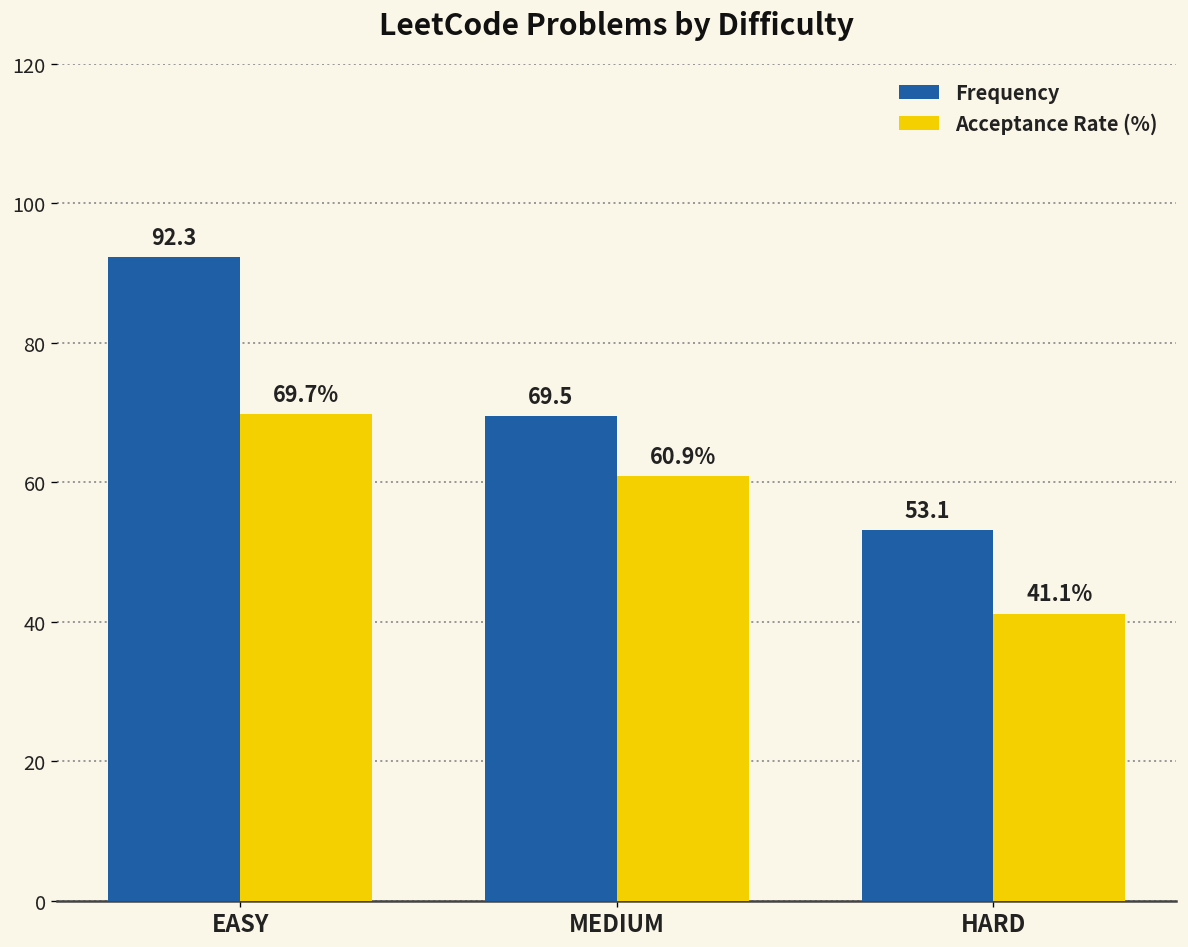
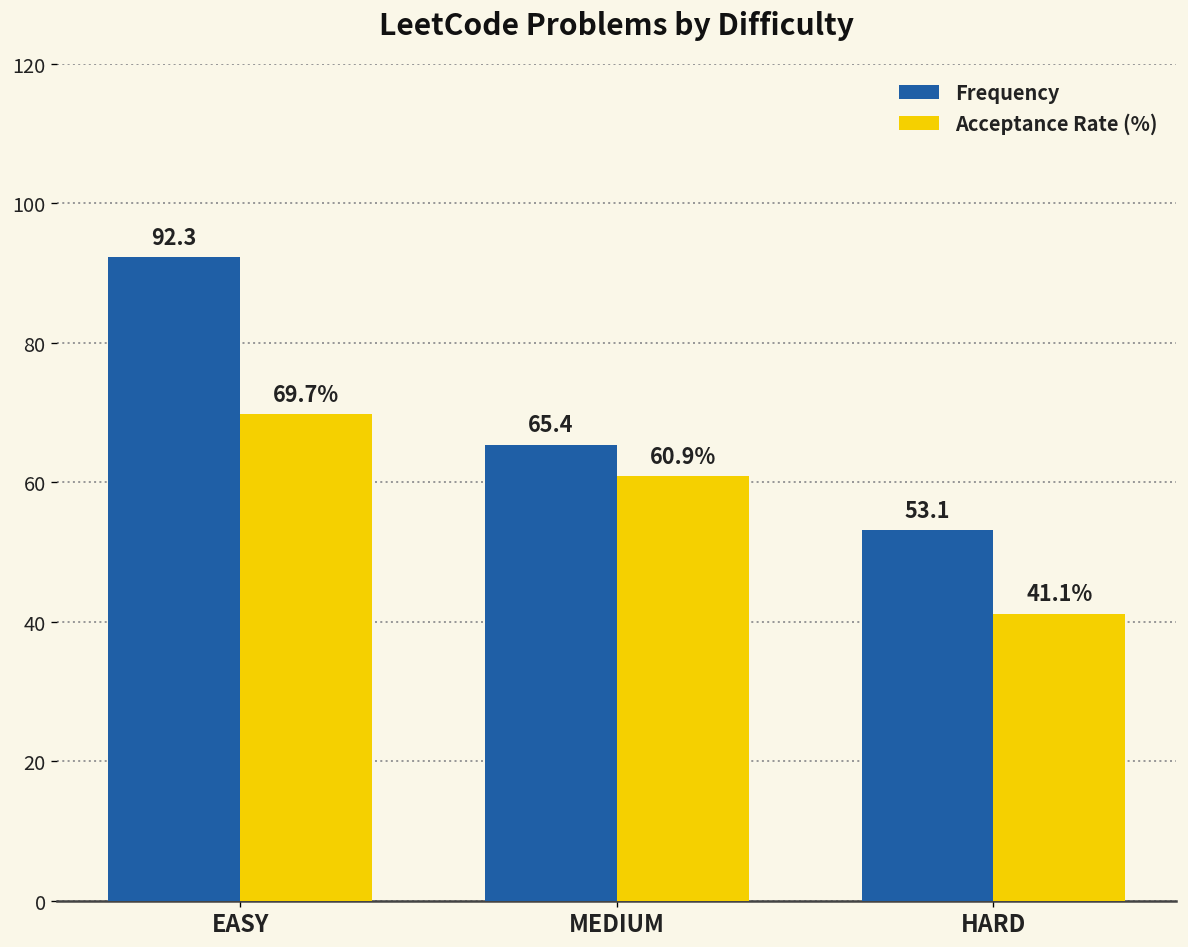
  {
    "Frequency": {
      "EASY": "92.3",
-     "MEDIUM": "69.5",
+     "MEDIUM": "65.4",
      "HARD": "53.1"
    },
    "Acceptance Rate (%)": {
      "EASY": "69.7%",
      "MEDIUM": "60.9%",
      "HARD": "41.1%"
    }
  }
